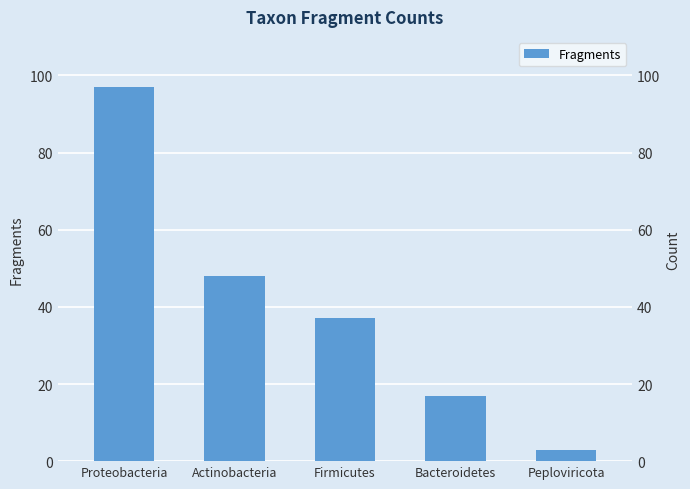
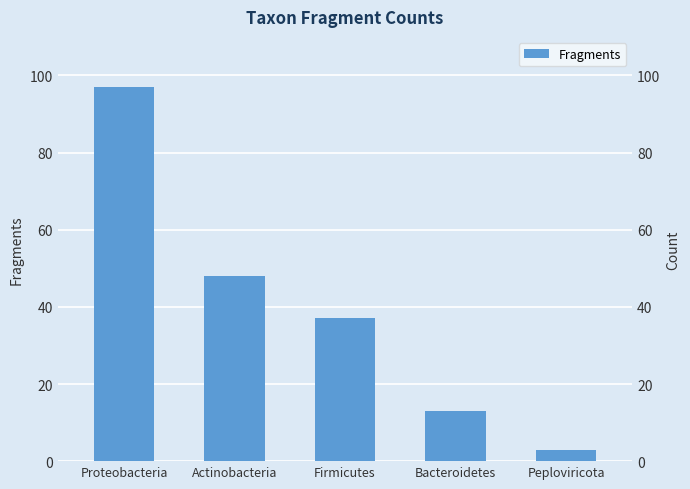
  {
    "Proteobacteria": 97,
    "Actinobacteria": 48,
    "Firmicutes": 37,
-   "Bacteroidetes": 17,
+   "Bacteroidetes": 13,
    "Peploviricota": 3
  }
